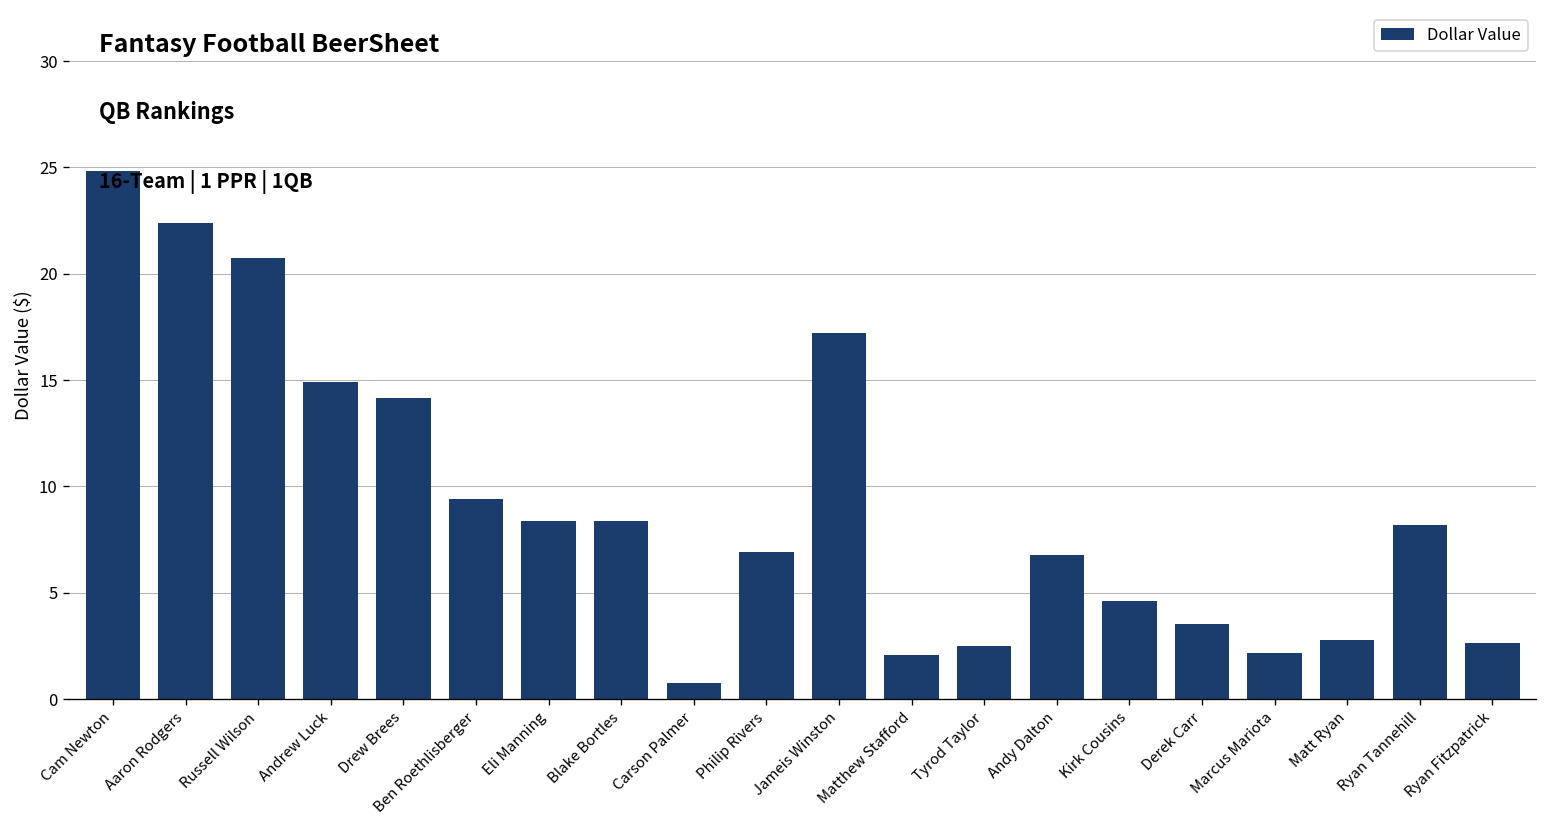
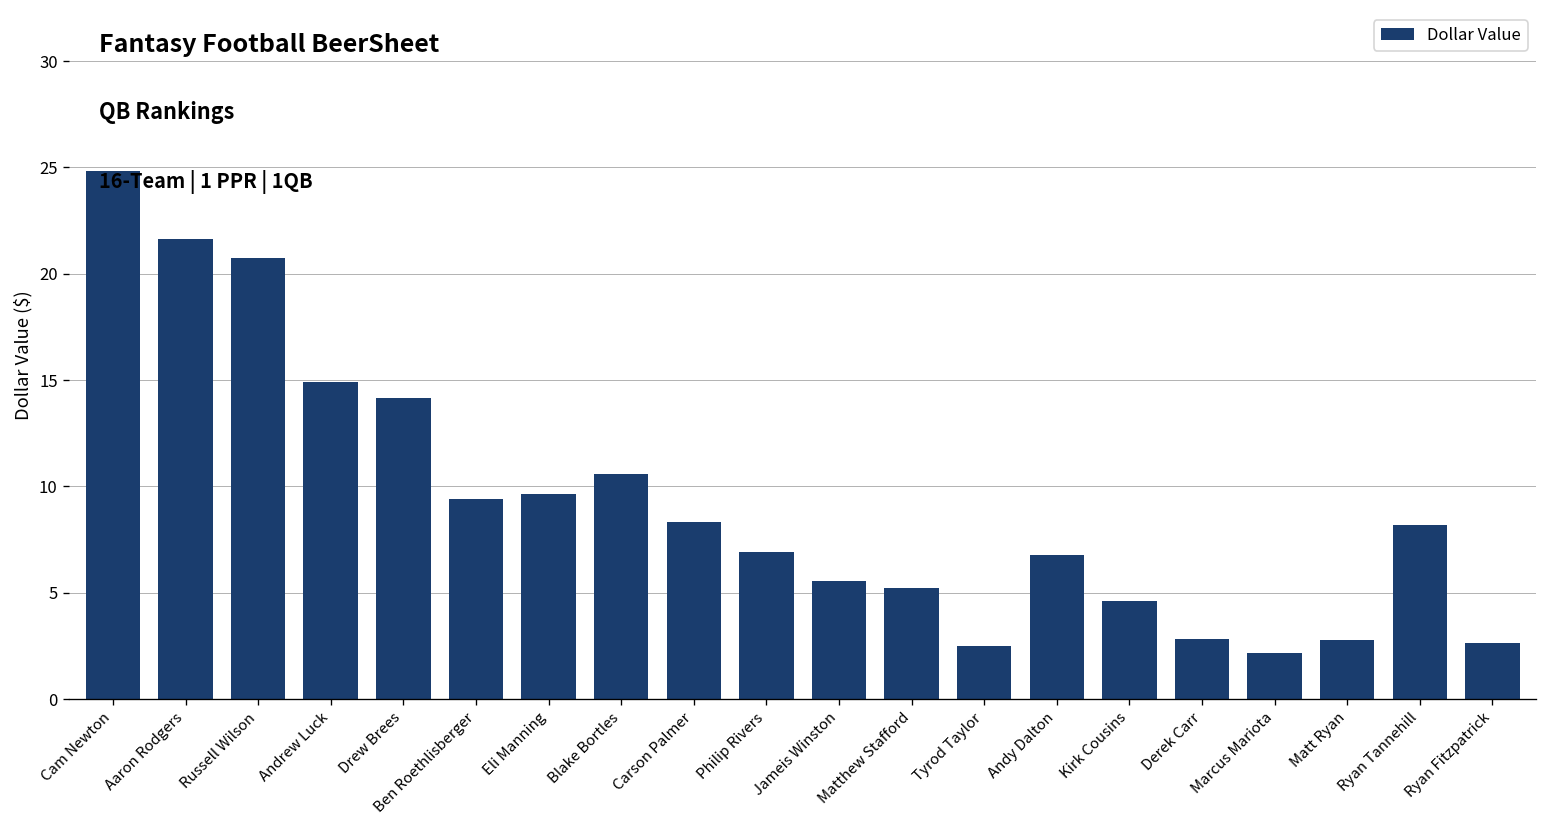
  {
-   "Aaron Rodgers": 22.4,
+   "Aaron Rodgers": 21.6,
    "Russell Wilson": 20.7,
    "Andrew Luck": 14.9,
    "Drew Brees": 14.2,
    "Ben Roethlisberger": 9.4,
-   "Eli Manning": 8.4,
-   "Blake Bortles": 8.4,
-   "Carson Palmer": 0.8,
+   "Eli Manning": 9.6,
+   "Blake Bortles": 10.6,
+   "Carson Palmer": 8.3,
    "Philip Rivers": 6.9,
-   "Jameis Winston": 17.2,
-   "Matthew Stafford": 2.1,
+   "Jameis Winston": 5.6,
+   "Matthew Stafford": 5.2,
    "Tyrod Taylor": 2.5,
    "Andy Dalton": 6.8,
    "Kirk Cousins": 4.6,
-   "Derek Carr": 3.5,
+   "Derek Carr": 2.8,
    "Marcus Mariota": 2.2,
    "Matt Ryan": 2.8,
    "Ryan Tannehill": 8.2,
    "Ryan Fitzpatrick": 2.6
  }
